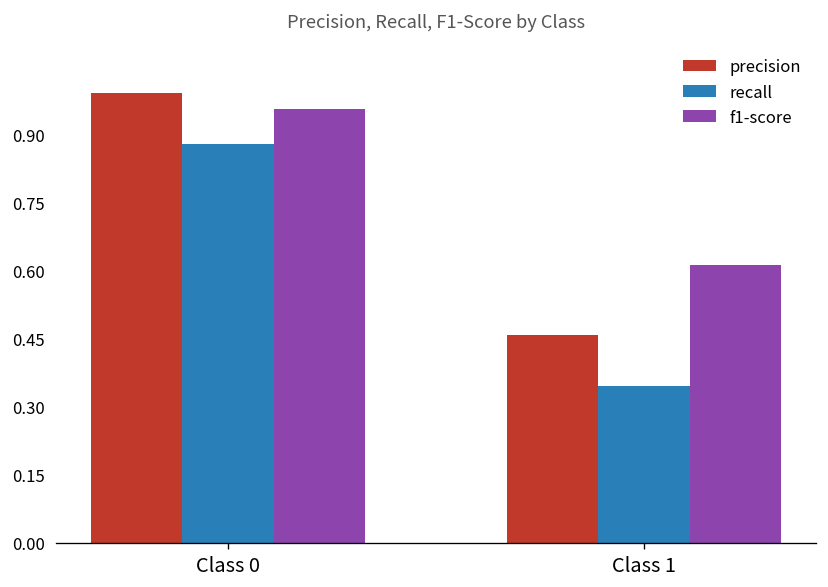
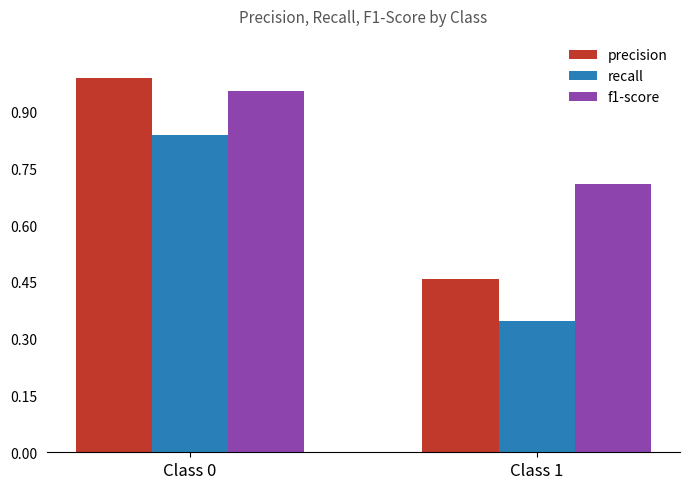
  {
    "precision": {
      "Class 0": 0.99,
      "Class 1": 0.46
    },
    "recall": {
-     "Class 0": 0.88,
+     "Class 0": 0.84,
      "Class 1": 0.35
    },
    "f1-score": {
      "Class 0": 0.95,
-     "Class 1": 0.61
+     "Class 1": 0.71
    }
  }
